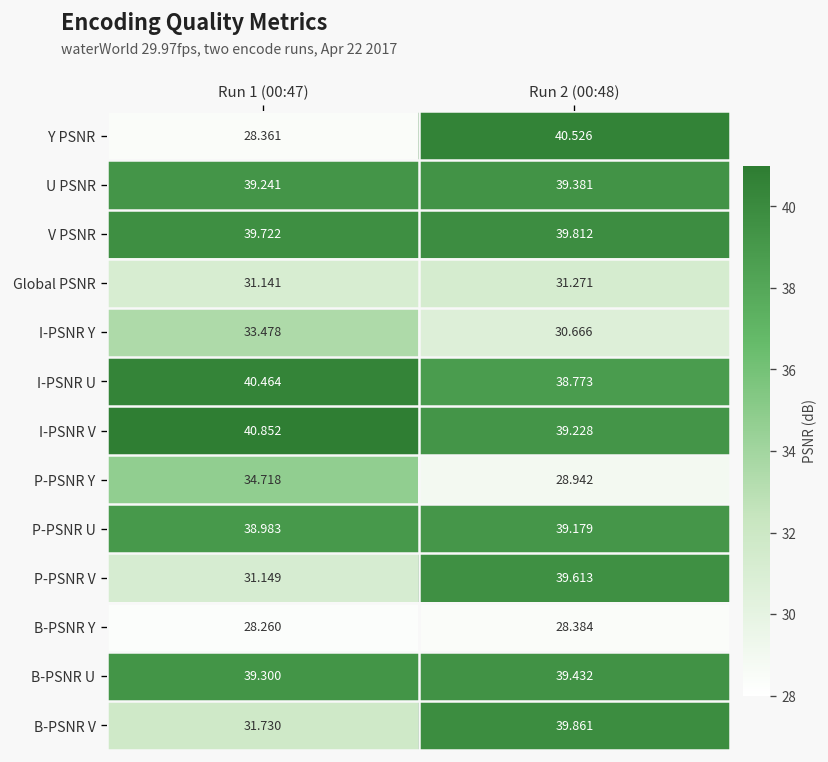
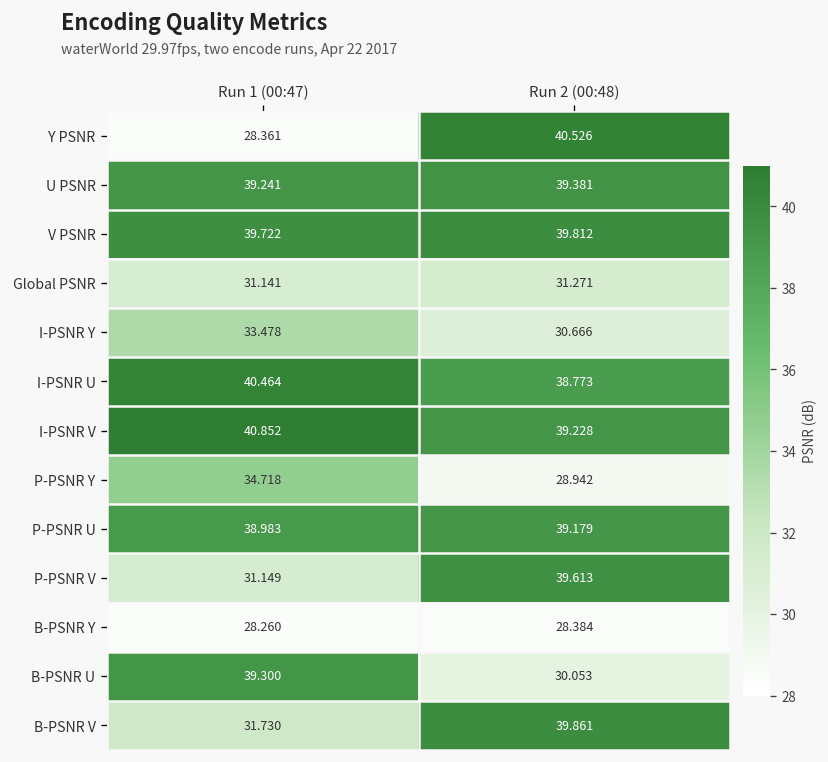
  {
    "Y PSNR": {
      "Run 1 (00:47)": 28.361,
      "Run 2 (00:48)": 40.526
    },
    "U PSNR": {
      "Run 1 (00:47)": 39.241,
      "Run 2 (00:48)": 39.381
    },
    "V PSNR": {
      "Run 1 (00:47)": 39.722,
      "Run 2 (00:48)": 39.812
    },
    "Global PSNR": {
      "Run 1 (00:47)": 31.141,
      "Run 2 (00:48)": 31.271
    },
    "I-PSNR Y": {
      "Run 1 (00:47)": 33.478,
      "Run 2 (00:48)": 30.666
    },
    "I-PSNR U": {
      "Run 1 (00:47)": 40.464,
      "Run 2 (00:48)": 38.773
    },
    "I-PSNR V": {
      "Run 1 (00:47)": 40.852,
      "Run 2 (00:48)": 39.228
    },
    "P-PSNR Y": {
      "Run 1 (00:47)": 34.718,
      "Run 2 (00:48)": 28.942
    },
    "P-PSNR U": {
      "Run 1 (00:47)": 38.983,
      "Run 2 (00:48)": 39.179
    },
    "P-PSNR V": {
      "Run 1 (00:47)": 31.149,
      "Run 2 (00:48)": 39.613
    },
    "B-PSNR Y": {
      "Run 1 (00:47)": 28.260,
      "Run 2 (00:48)": 28.384
    },
    "B-PSNR U": {
      "Run 1 (00:47)": 39.300,
-     "Run 2 (00:48)": 39.432
+     "Run 2 (00:48)": 30.053
    },
    "B-PSNR V": {
      "Run 1 (00:47)": 31.730,
      "Run 2 (00:48)": 39.861
    }
  }
